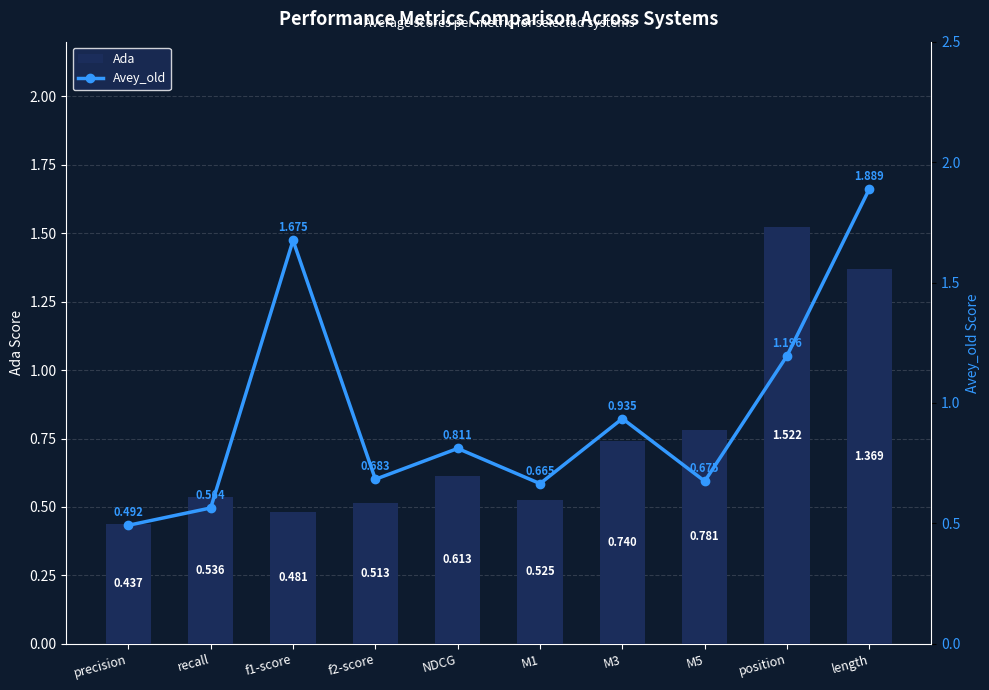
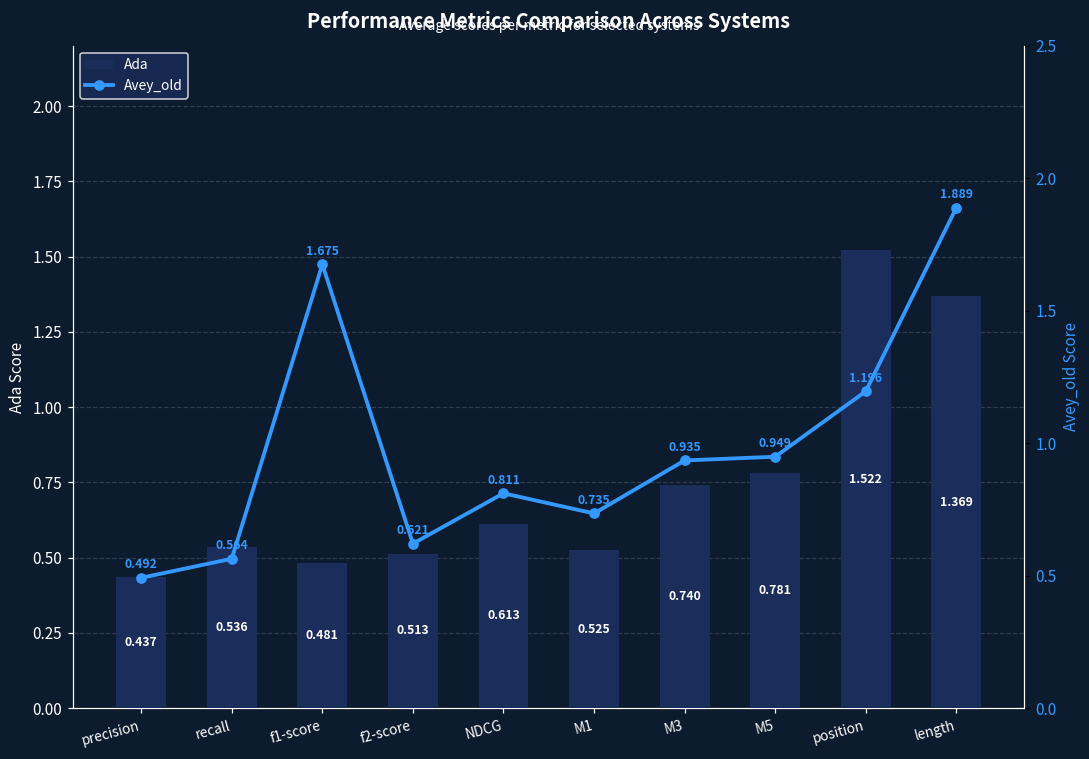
  {
    "Ada": {
      "precision": 0.437,
      "recall": 0.536,
      "f1-score": 0.481,
      "f2-score": 0.513,
      "NDCG": 0.613,
      "M1": 0.525,
      "M3": 0.740,
      "M5": 0.781,
      "position": 1.522,
      "length": 1.369
    },
    "Avey_old": {
      "precision": 0.492,
      "recall": 0.564,
      "f1-score": 1.675,
-     "f2-score": 0.683,
+     "f2-score": 0.621,
      "NDCG": 0.811,
-     "M1": 0.665,
+     "M1": 0.735,
      "M3": 0.935,
-     "M5": 0.675,
+     "M5": 0.949,
      "position": 1.196,
      "length": 1.889
    }
  }
